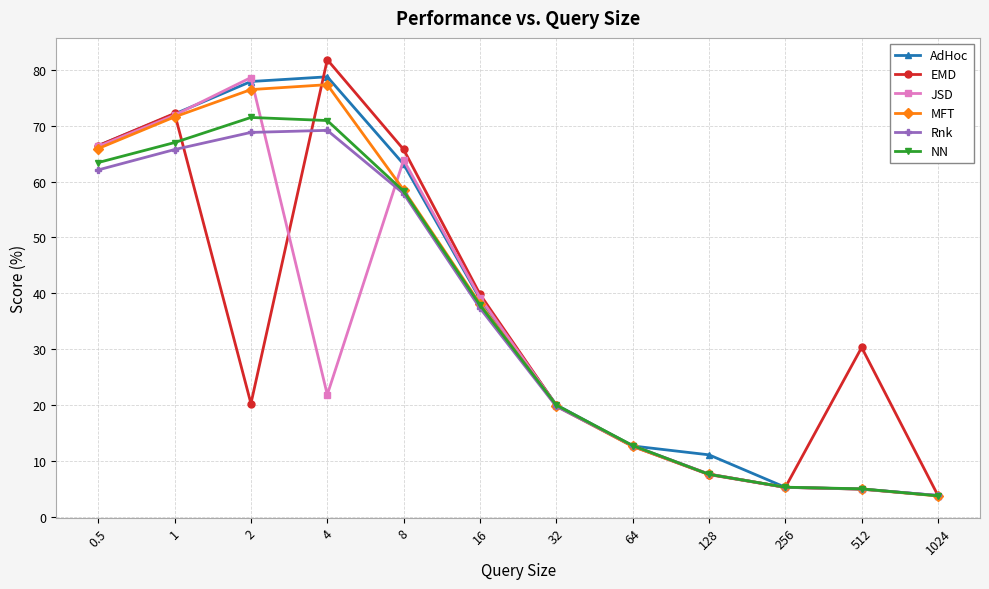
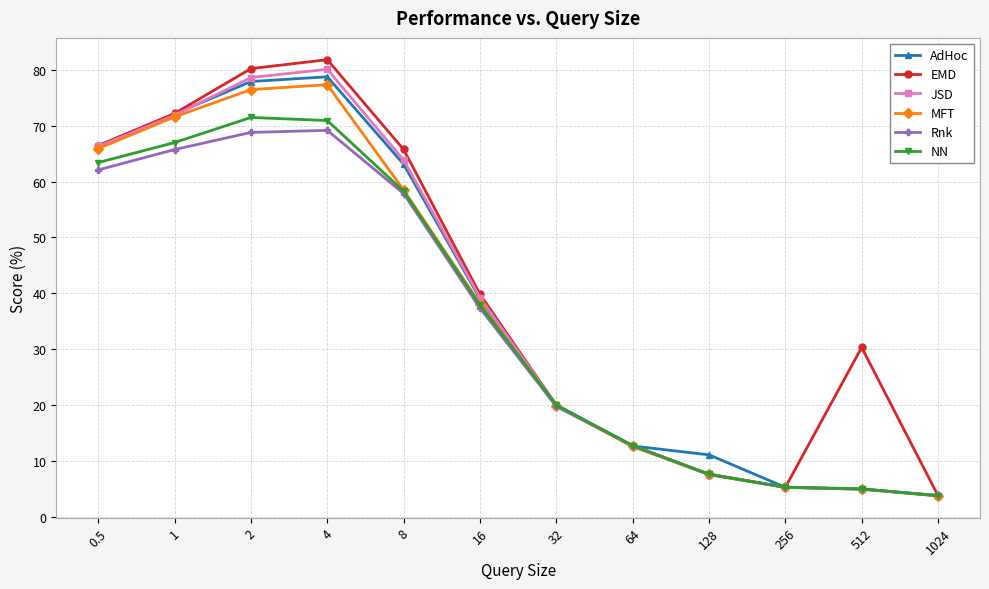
  {
    "AdHoc": {
      "2": 78,
      "4": 79,
      "8": 63,
      "128": 11
    },
    "EMD": {
-     "2": 20,
+     "2": 80,
      "4": 82,
      "8": 66,
      "16": 40,
      "512": 30
    },
    "JSD": {
      "2": 79,
-     "4": 22,
+     "4": 80,
      "8": 64
    },
    "MFT": {
      "2": 76,
      "4": 77
    },
    "Rnk": {
      "0.5": 62,
      "1": 66,
      "2": 69,
      "4": 69,
      "16": 37
    },
    "NN": {
      "0.5": 63,
      "1": 67,
      "2": 71,
      "4": 71
    }
  }
